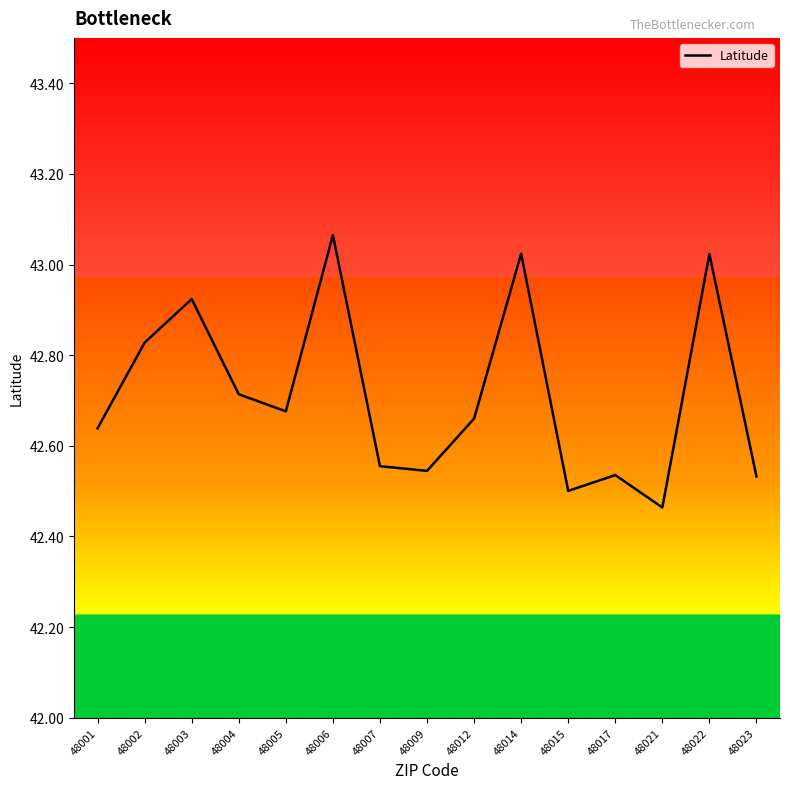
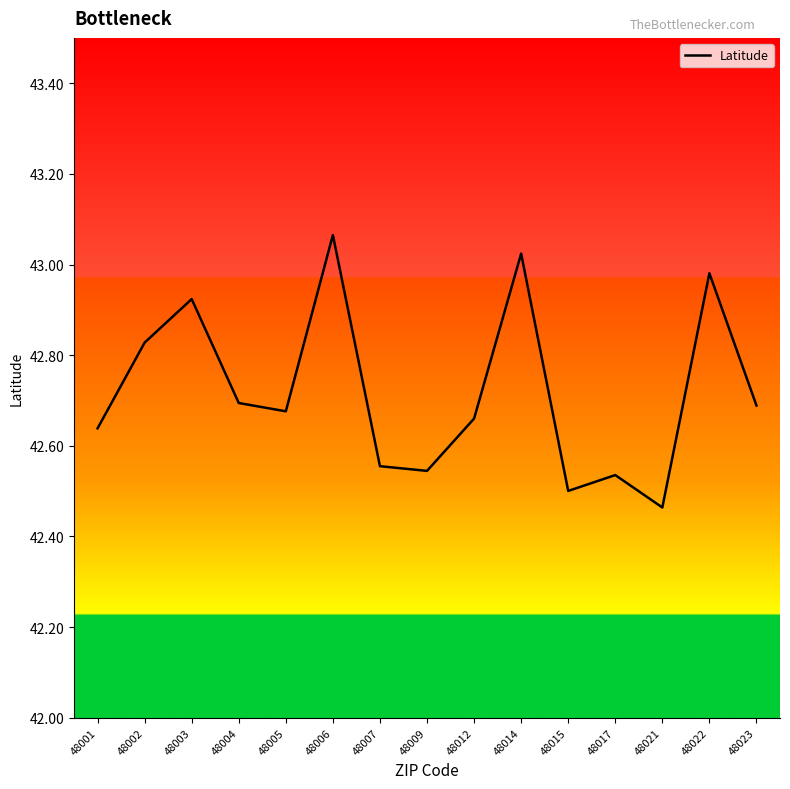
  {
    "48001": 42.64,
    "48002": 42.83,
    "48003": 42.92,
-   "48004": 42.71,
+   "48004": 42.69,
    "48005": 42.68,
    "48006": 43.06,
    "48007": 42.56,
    "48009": 42.54,
    "48012": 42.66,
    "48014": 43.02,
    "48015": 42.50,
    "48017": 42.54,
    "48021": 42.46,
-   "48022": 43.02,
-   "48023": 42.53
+   "48022": 42.98,
+   "48023": 42.69
  }
